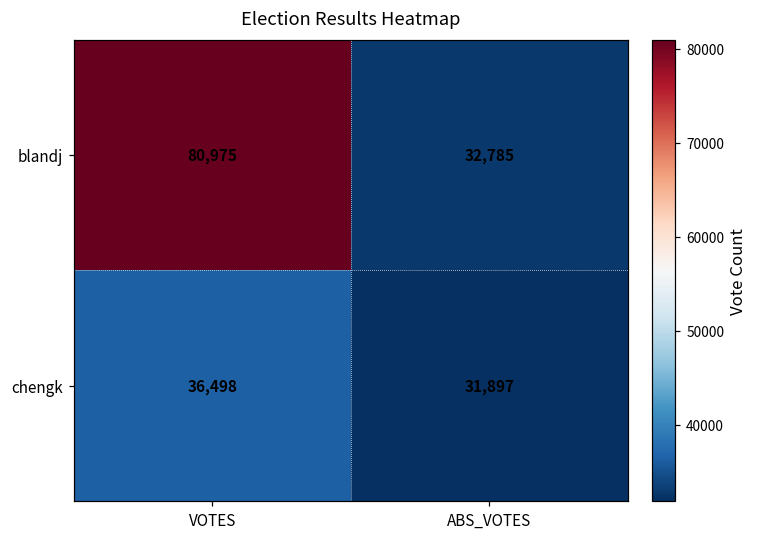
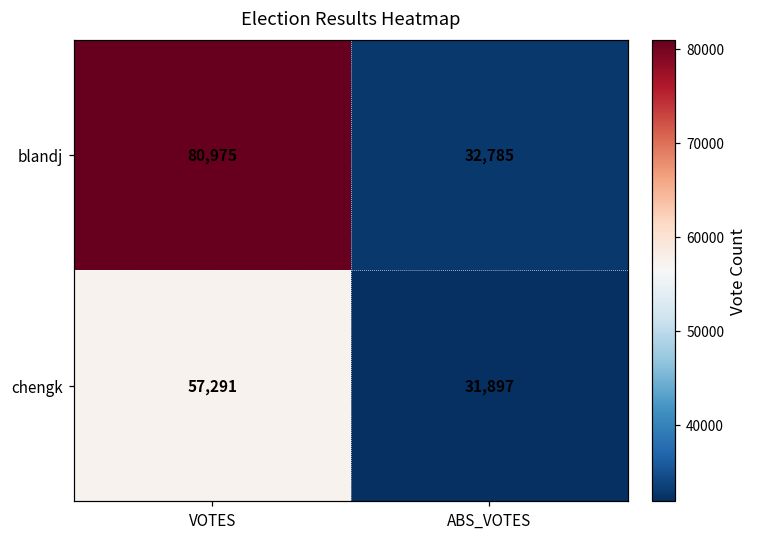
  {
    "blandj": {
      "VOTES": "80,975",
      "ABS_VOTES": "32,785"
    },
    "chengk": {
-     "VOTES": "36,498",
+     "VOTES": "57,291",
      "ABS_VOTES": "31,897"
    }
  }
